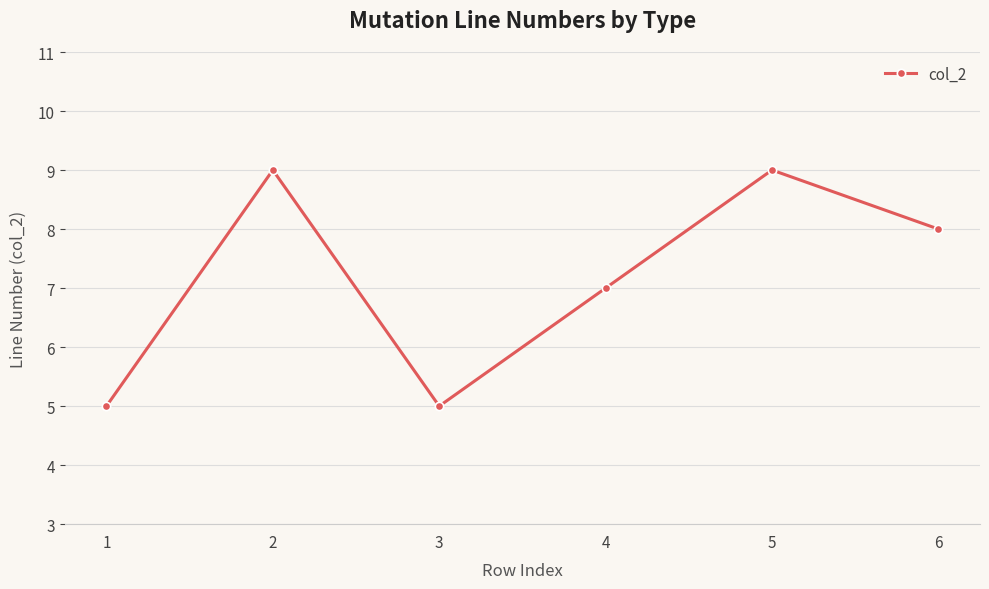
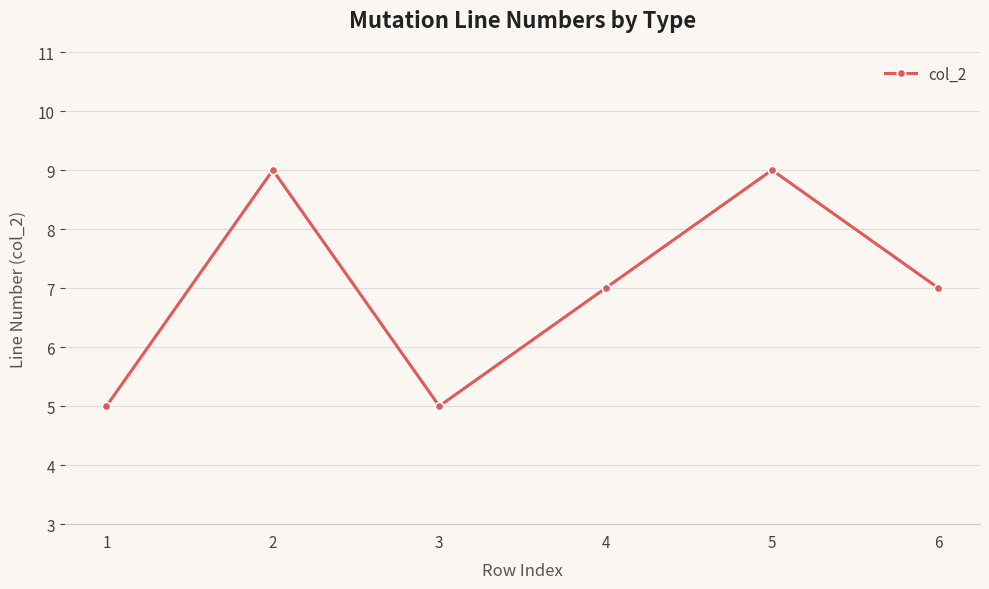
  {
    "1": 5,
    "2": 9,
    "3": 5,
    "4": 7,
    "5": 9,
-   "6": 8
+   "6": 7
  }
